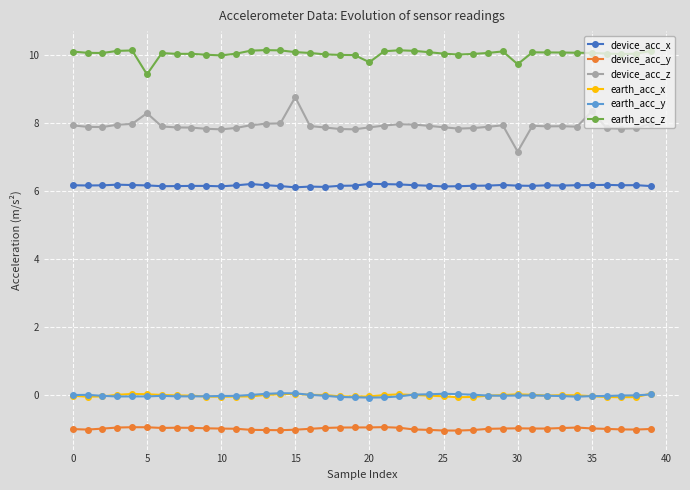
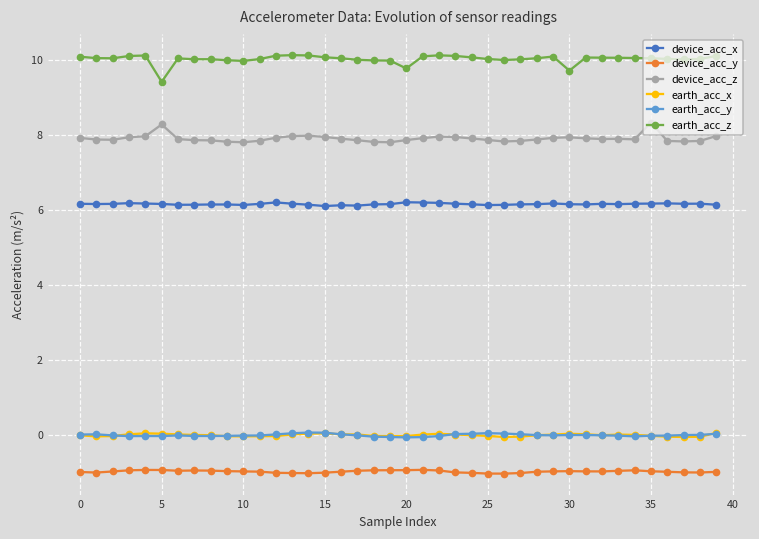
  {
    "device_acc_y": {
      "0": -1.0,
      "5": -0.9,
      "10": -1.0,
      "15": -1.0,
      "20": -0.9,
      "25": -1.0,
      "30": -1.0,
      "35": -1.0
    },
    "device_acc_z": {
      "0": 7.9,
      "5": 8.3,
      "10": 7.8,
-     "15": 8.8,
+     "15": 8.0,
      "20": 7.9,
      "25": 7.9,
-     "30": 7.2
+     "30": 7.9
    },
    "earth_acc_z": {
      "0": 10.1,
      "5": 9.4,
      "10": 10.0,
      "15": 10.1,
      "20": 9.8,
      "25": 10.0,
      "30": 9.7
    }
  }
